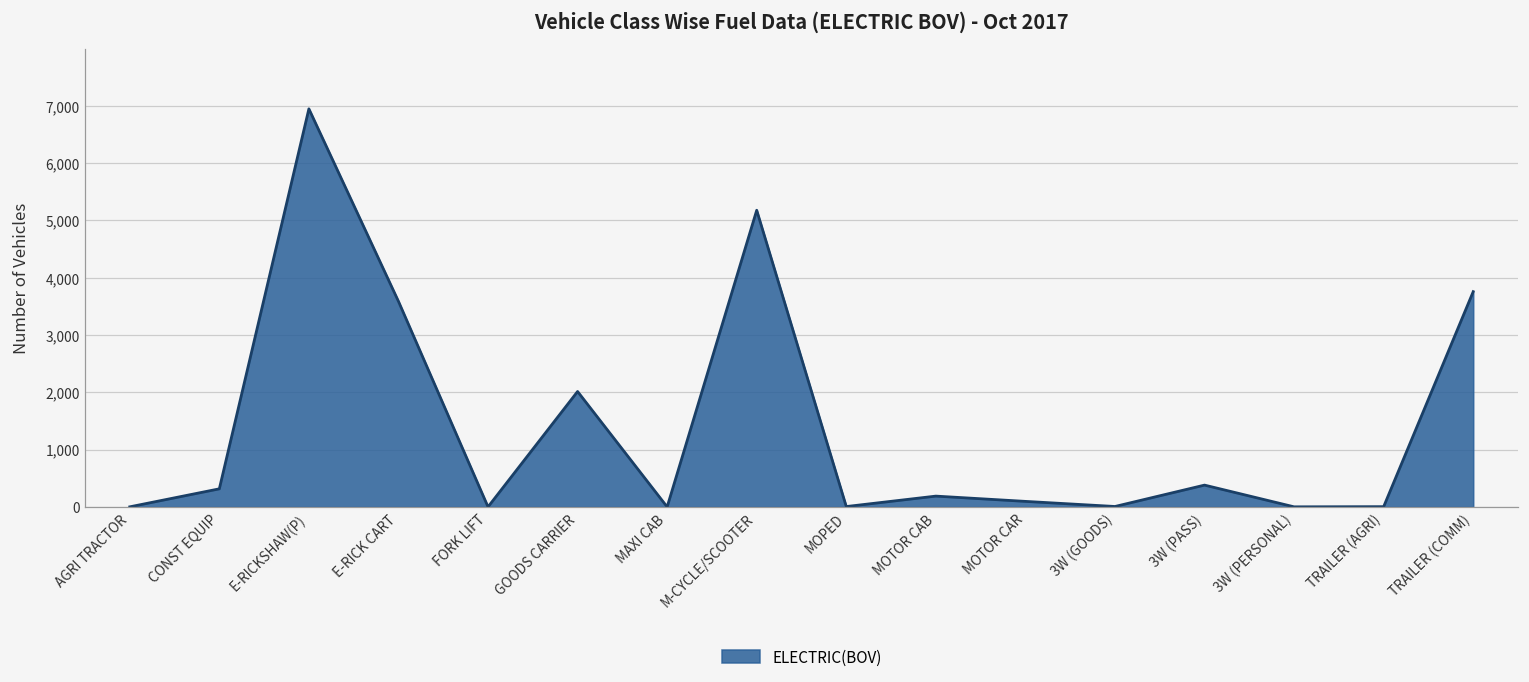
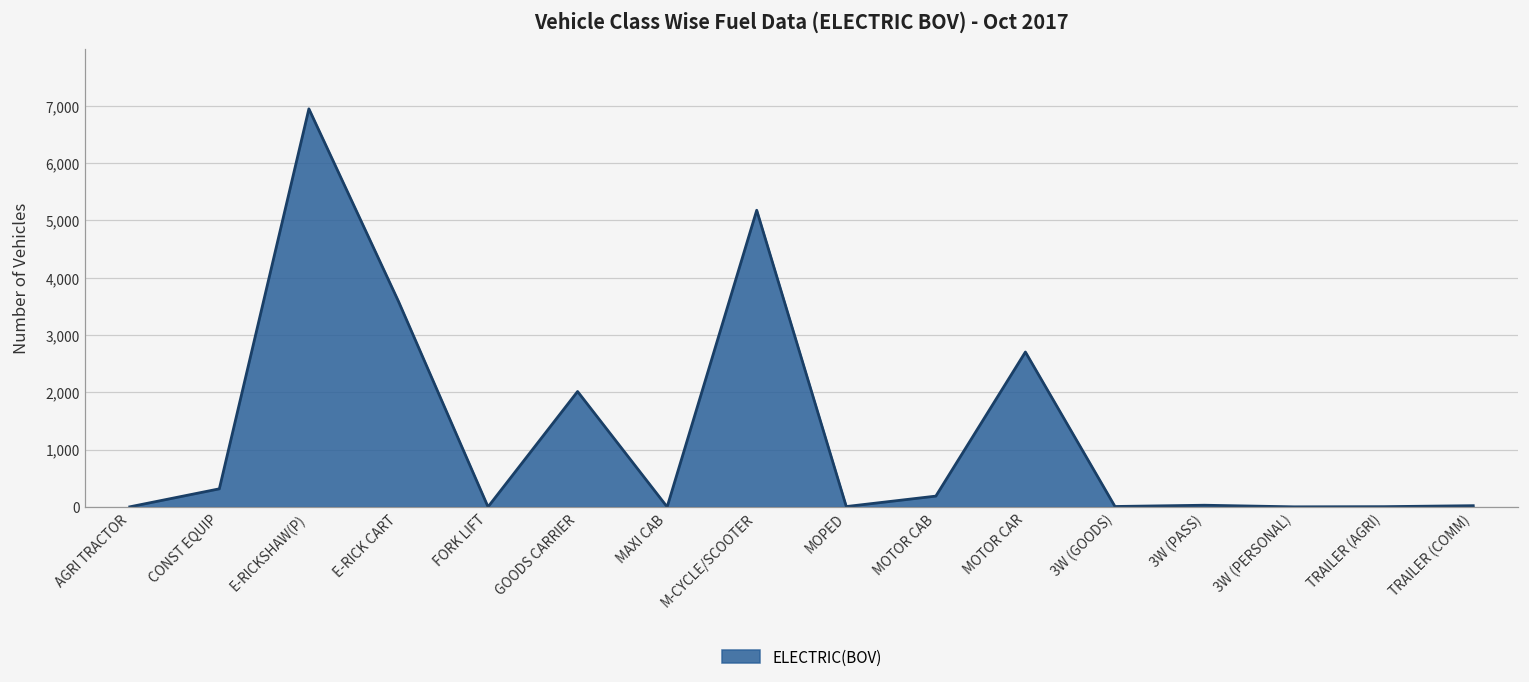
  {
    "AGRI TRACTOR": "0",
    "CONST EQUIP": "300",
    "E-RICKSHAW(P)": "6,900",
    "E-RICK CART": "3,600",
    "FORK LIFT": "0",
    "GOODS CARRIER": "2,000",
    "MAXI CAB": "0",
    "M-CYCLE/SCOOTER": "5,200",
    "MOPED": "0",
    "MOTOR CAB": "200",
-   "MOTOR CAR": "100",
+   "MOTOR CAR": "2,700",
    "3W (GOODS)": "0",
-   "3W (PASS)": "400",
+   "3W (PASS)": "0",
    "3W (PERSONAL)": "0",
    "TRAILER (AGRI)": "0",
-   "TRAILER (COMM)": "3,800"
+   "TRAILER (COMM)": "0"
  }
